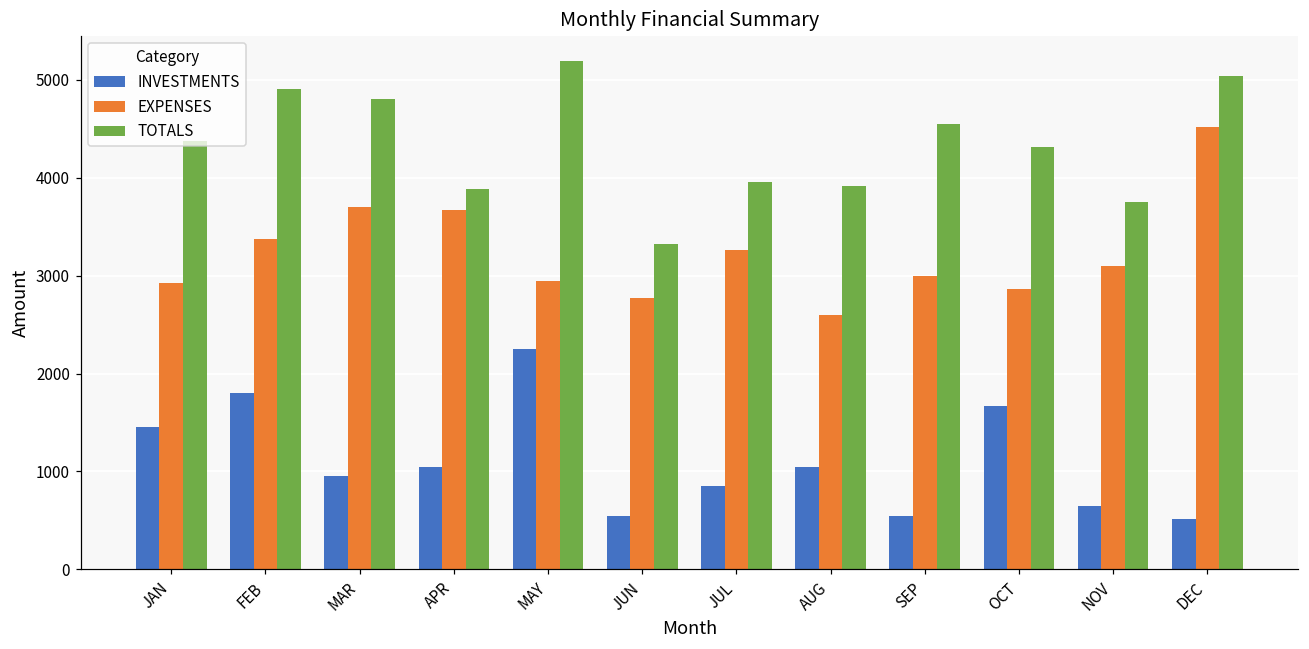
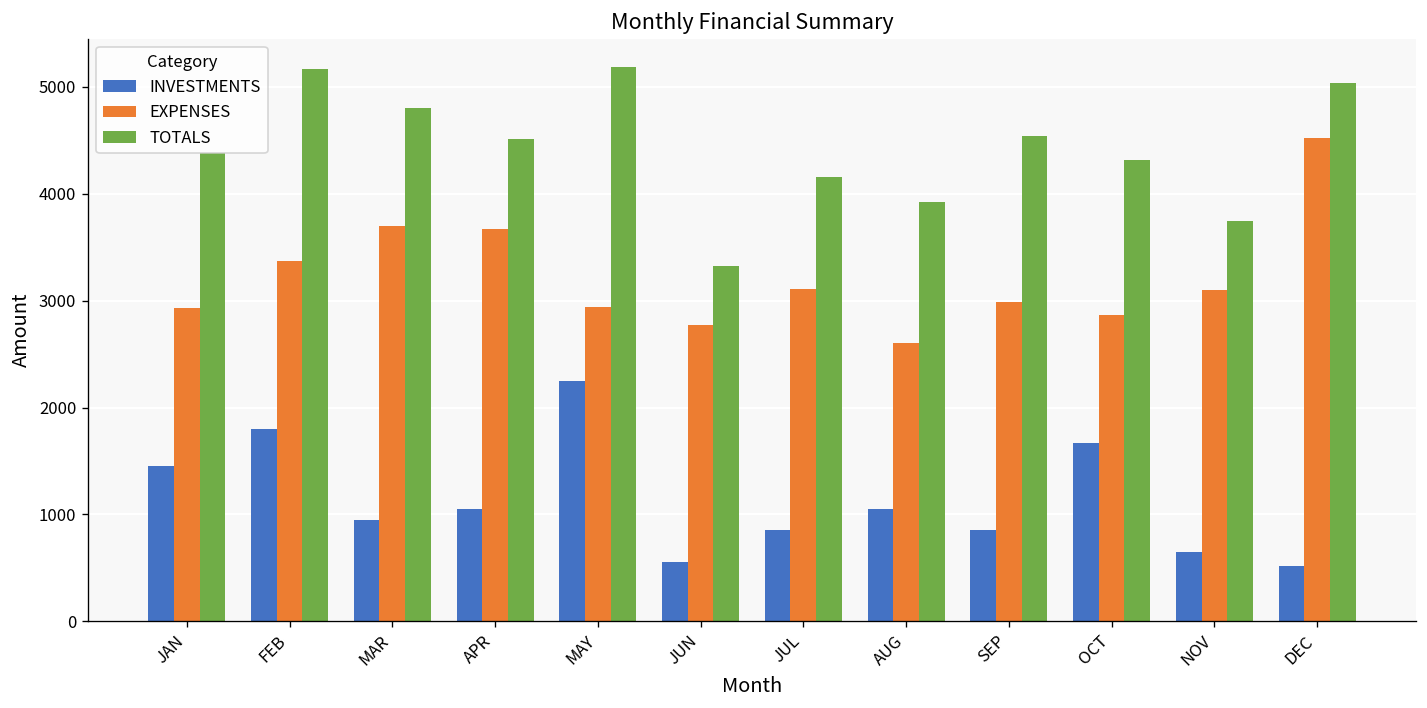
  {
    "INVESTMENTS": {
      "JAN": 1500,
      "FEB": 1800,
      "MAR": 1000,
      "APR": 1100,
      "MAY": 2300,
      "JUN": 600,
      "JUL": 900,
      "AUG": 1100,
-     "SEP": 500,
+     "SEP": 900,
      "OCT": 1700,
      "NOV": 700,
      "DEC": 500
    },
    "EXPENSES": {
      "JAN": 2900,
      "FEB": 3400,
      "MAR": 3700,
      "APR": 3700,
      "MAY": 2900,
      "JUN": 2800,
-     "JUL": 3300,
+     "JUL": 3100,
      "AUG": 2600,
      "SEP": 3000,
      "OCT": 2900,
      "NOV": 3100,
      "DEC": 4500
    },
    "TOTALS": {
      "JAN": 4400,
-     "FEB": 4900,
+     "FEB": 5200,
      "MAR": 4800,
-     "APR": 3900,
+     "APR": 4500,
      "MAY": 5200,
      "JUN": 3300,
-     "JUL": 4000,
+     "JUL": 4200,
      "AUG": 3900,
      "SEP": 4500,
      "OCT": 4300,
      "NOV": 3700,
      "DEC": 5000
    }
  }
